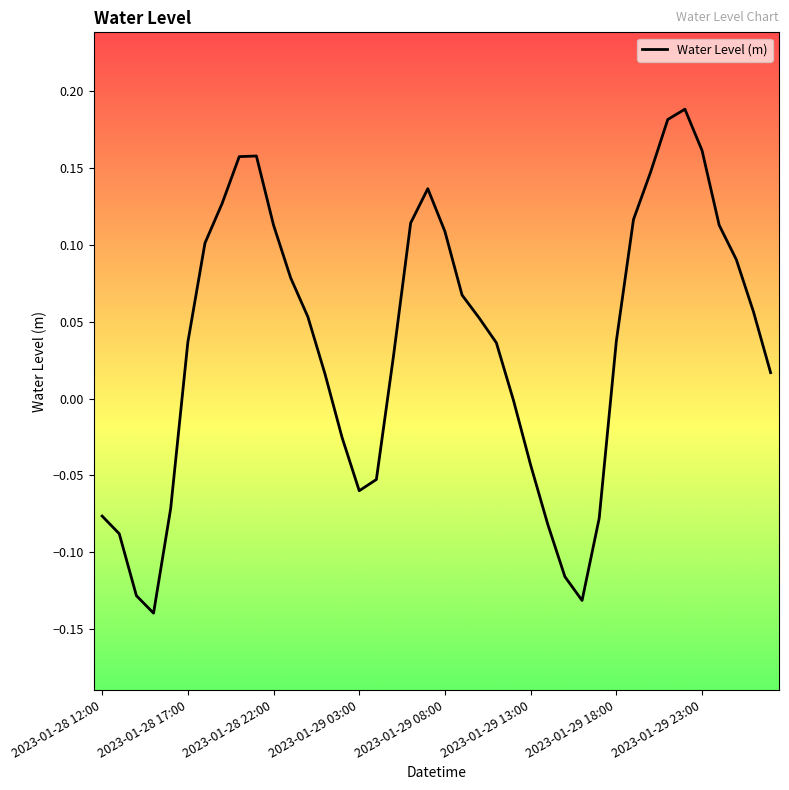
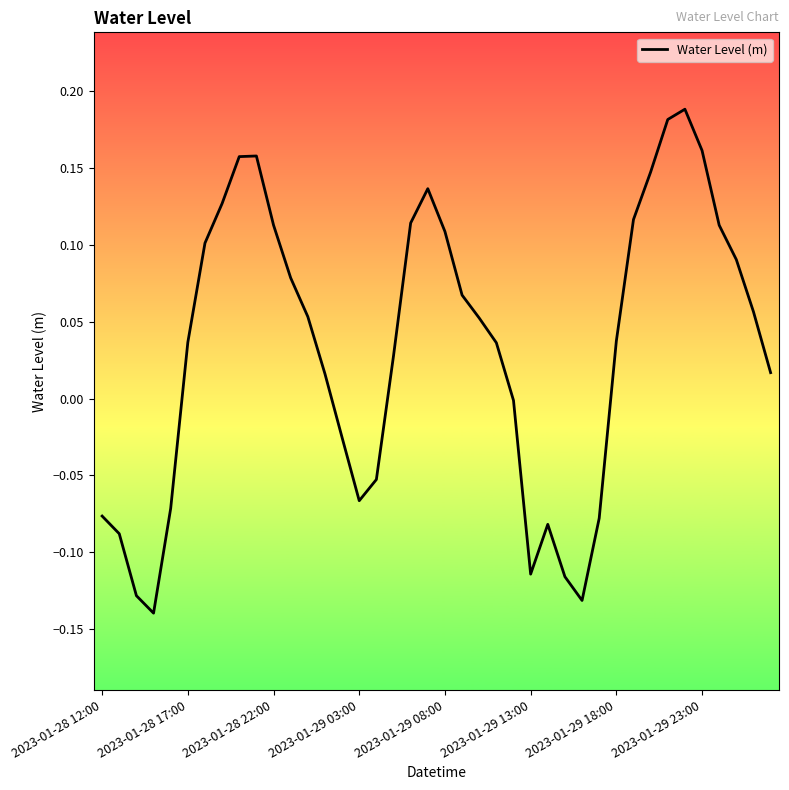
  {
    "2023-01-28 12:00": -0.076,
    "2023-01-28 17:00": 0.037,
    "2023-01-28 22:00": 0.113,
-   "2023-01-29 03:00": -0.060,
+   "2023-01-29 03:00": -0.066,
    "2023-01-29 08:00": 0.109,
-   "2023-01-29 13:00": -0.043,
+   "2023-01-29 13:00": -0.114,
    "2023-01-29 18:00": 0.037,
    "2023-01-29 23:00": 0.161
  }
